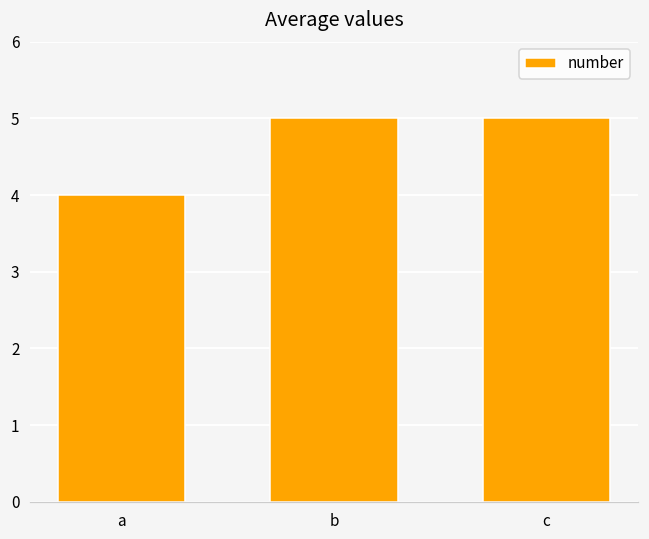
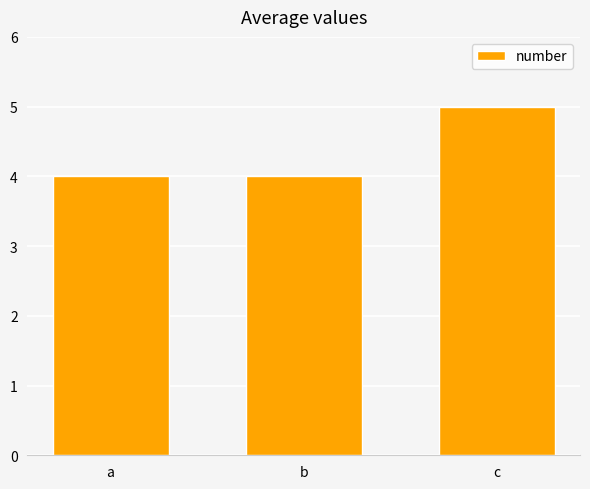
  {
    "a": 4,
-   "b": 5,
+   "b": 4,
    "c": 5
  }
